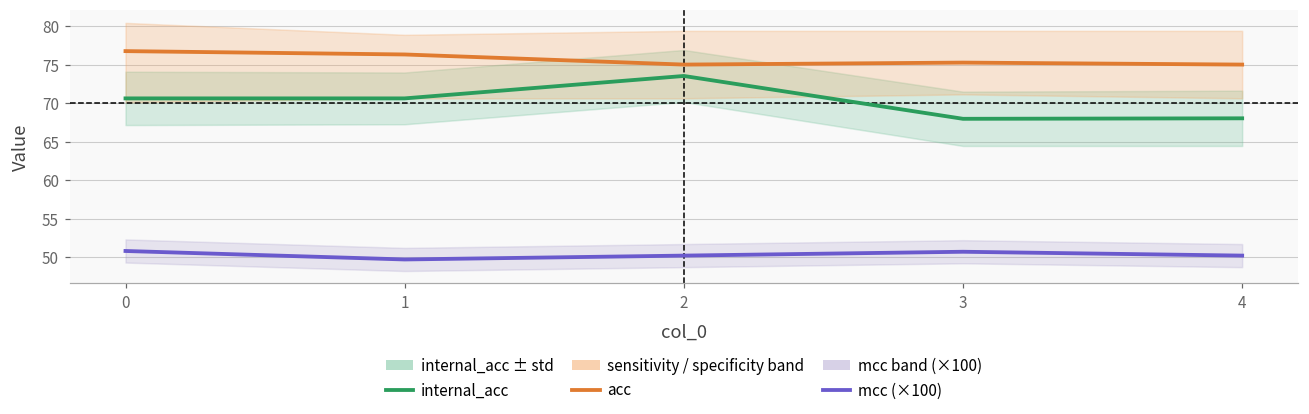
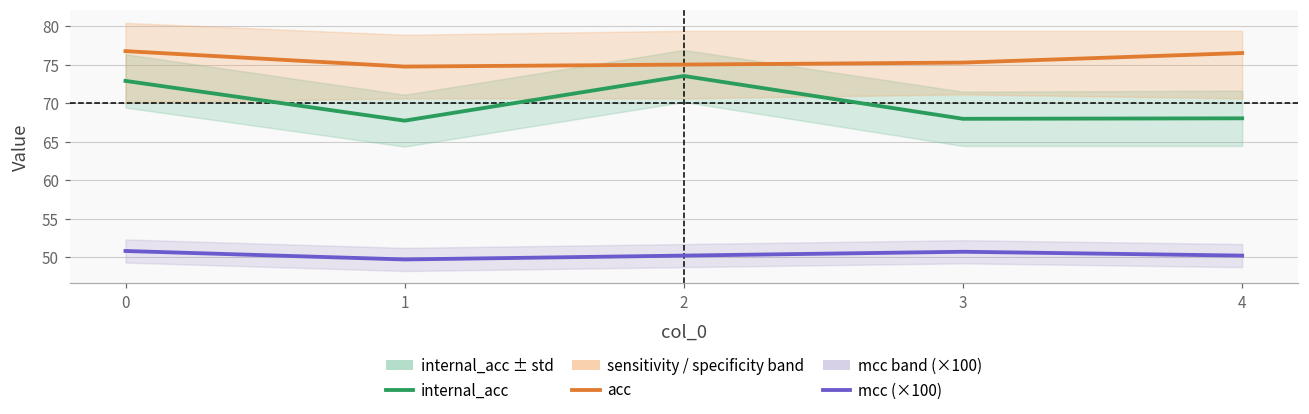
  {
    "internal_acc": {
-     "0": 71,
-     "1": 71,
+     "0": 73,
+     "1": 68,
      "2": 74,
      "3": 68,
      "4": 68
    },
    "acc": {
      "0": 77,
-     "1": 76,
+     "1": 75,
      "2": 75,
      "3": 75,
-     "4": 75
+     "4": 77
    },
    "mcc (×100)": {
      "0": 51,
      "1": 50,
      "2": 50,
      "3": 51,
      "4": 50
    }
  }
